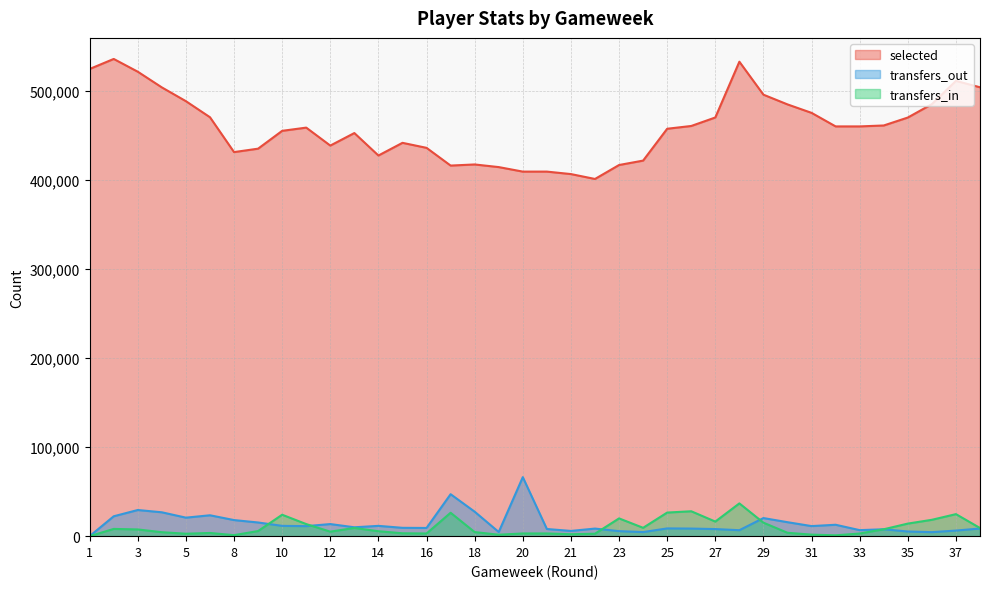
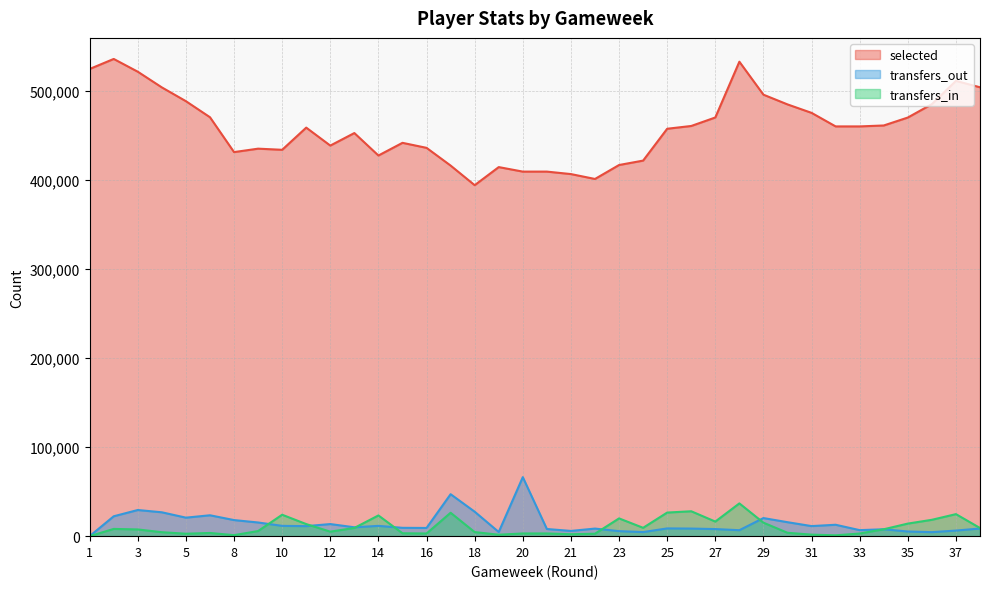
  {
    "selected": {
      "8": "430,000",
-     "10": "460,000",
+     "10": "430,000",
      "12": "440,000",
      "14": "430,000",
      "16": "440,000",
-     "18": "420,000",
+     "18": "390,000",
      "20": "410,000"
    },
    "transfers_out": {
      "8": "20,000",
      "10": "10,000",
      "12": "10,000",
      "14": "10,000",
      "16": "10,000",
      "18": "30,000",
      "20": "70,000"
    },
    "transfers_in": {
      "8": "0",
      "10": "20,000",
      "12": "10,000",
-     "14": "10,000",
+     "14": "20,000",
      "16": "0",
      "18": "0",
      "20": "0"
    }
  }
